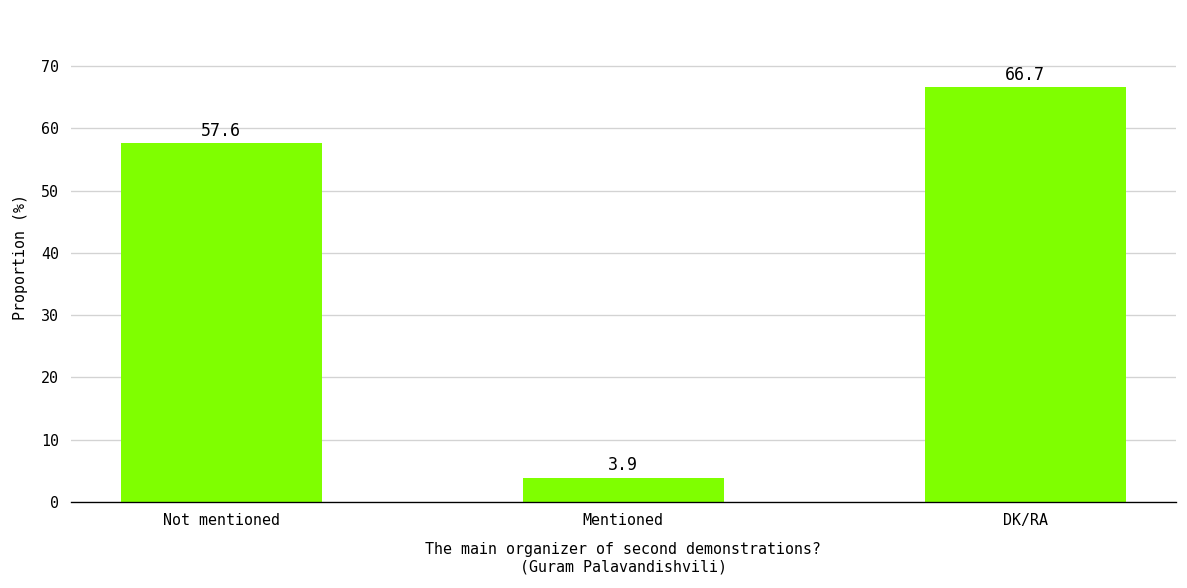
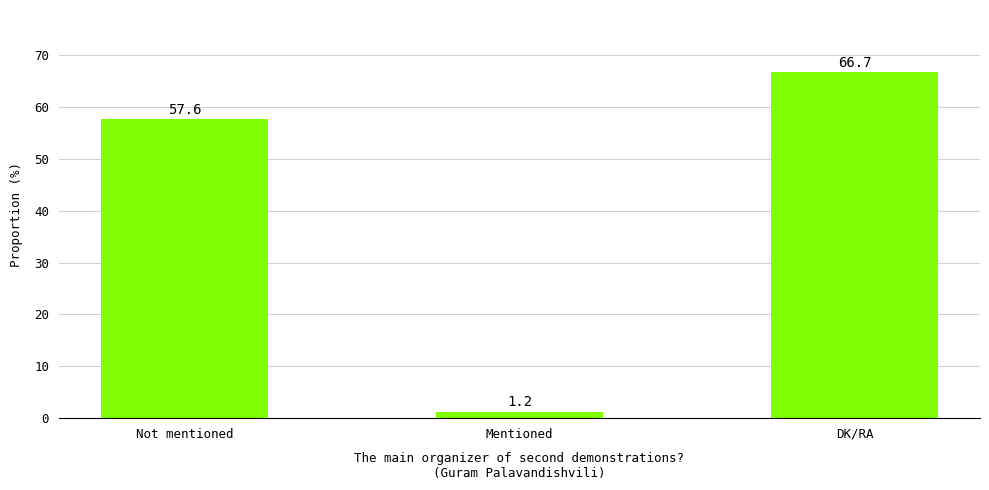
  {
    "Not mentioned": 57.6,
-   "Mentioned": 3.9,
+   "Mentioned": 1.2,
    "DK/RA": 66.7
  }
